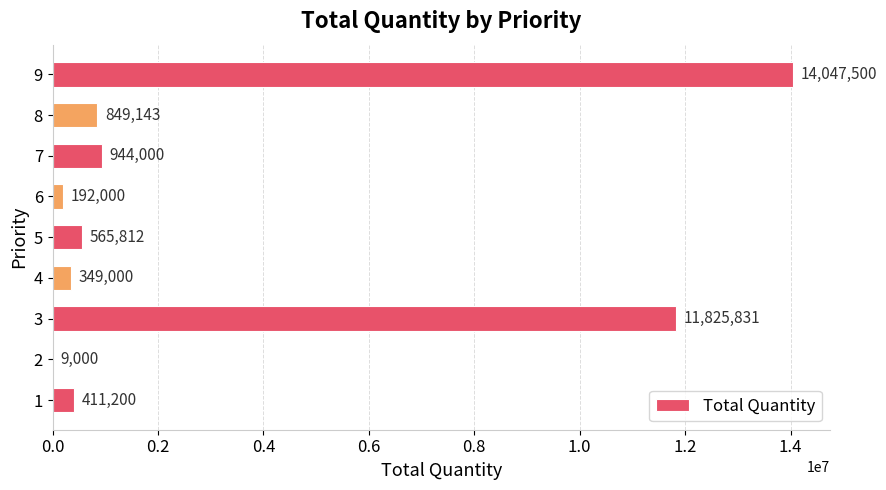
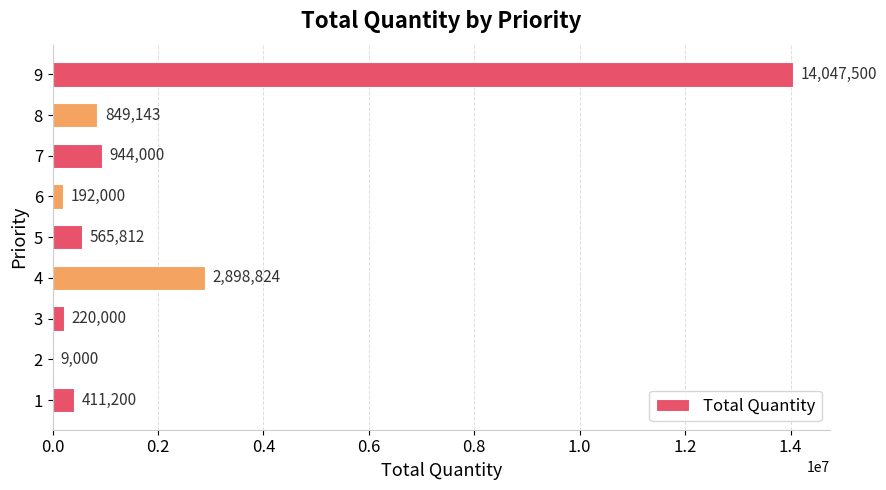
  {
    "9": "14,047,500",
    "8": "849,143",
    "7": "944,000",
    "6": "192,000",
    "5": "565,812",
-   "4": "349,000",
-   "3": "11,825,831",
+   "4": "2,898,824",
+   "3": "220,000",
    "2": "9,000",
    "1": "411,200"
  }
